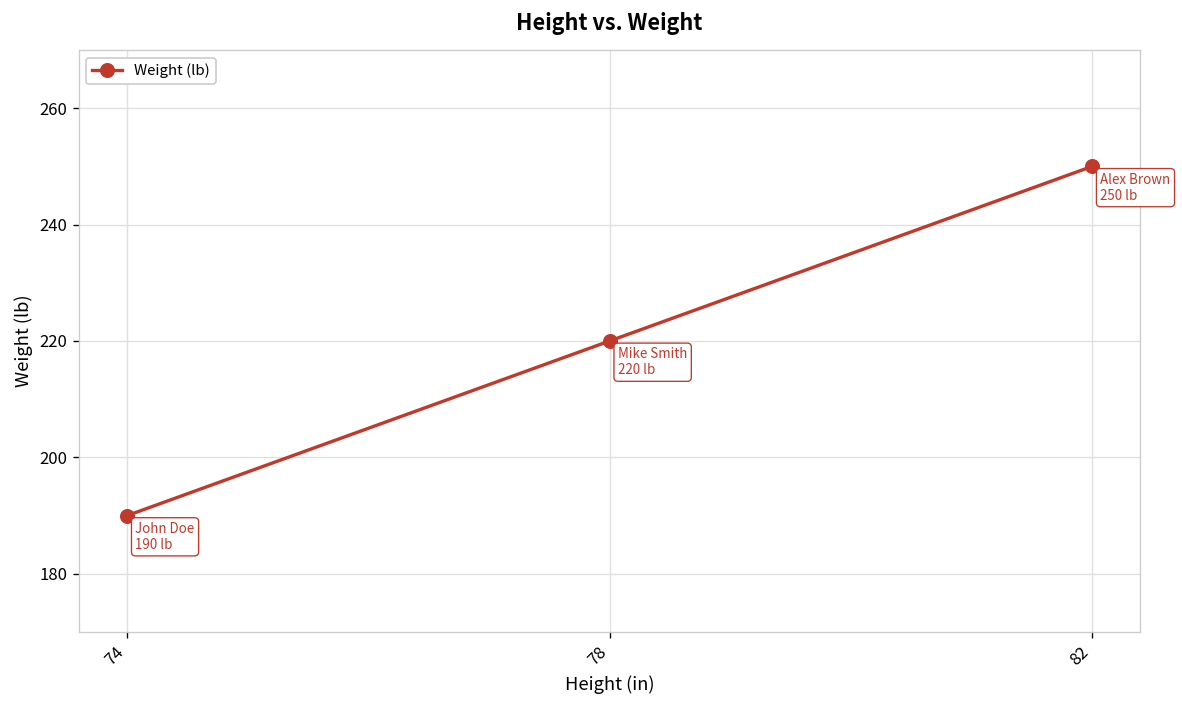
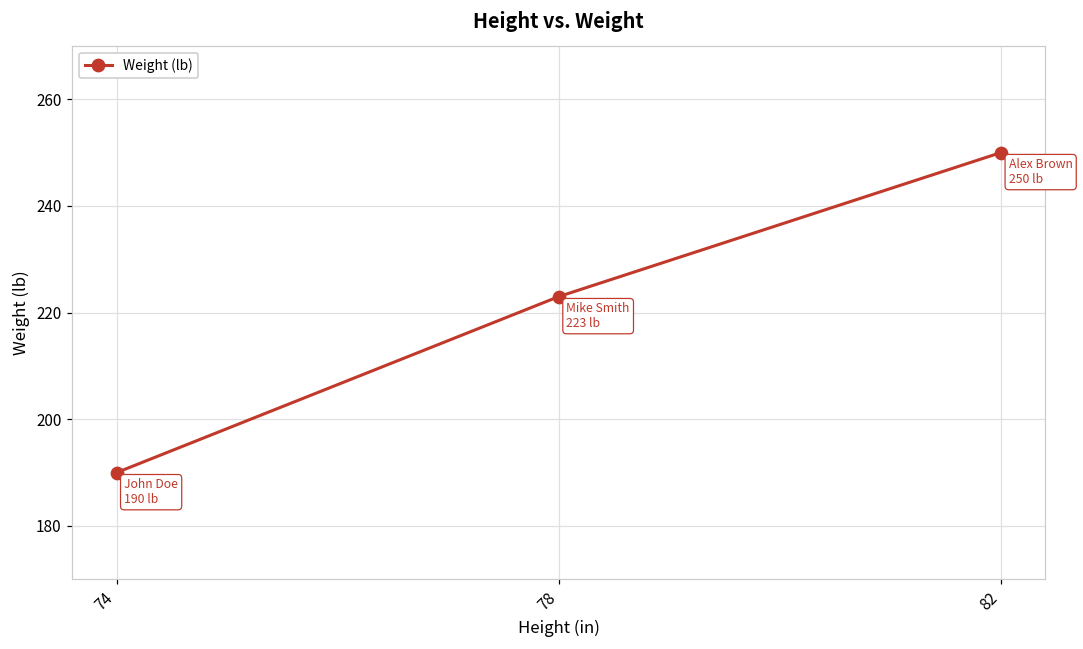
  {
-   "78": 220
+   "78": 223
  }
